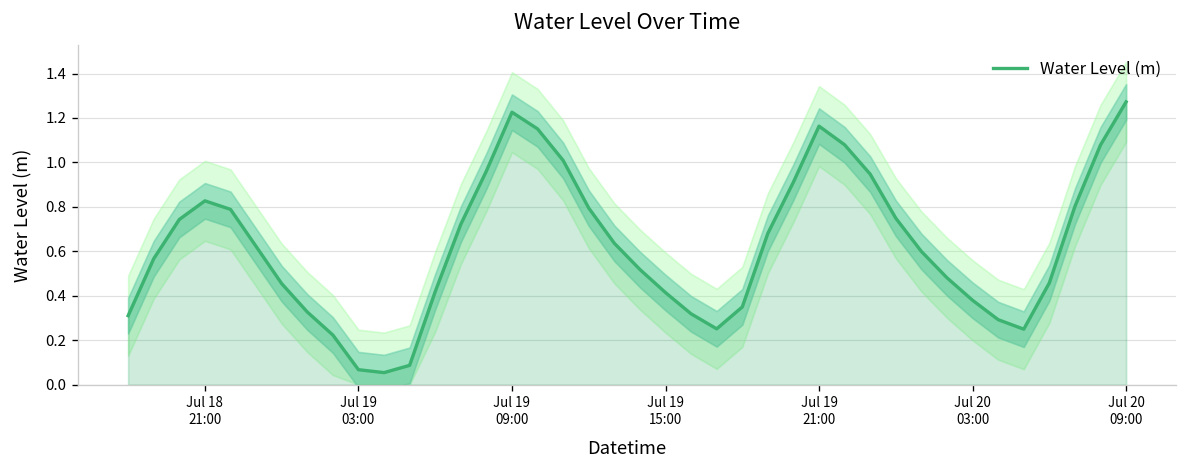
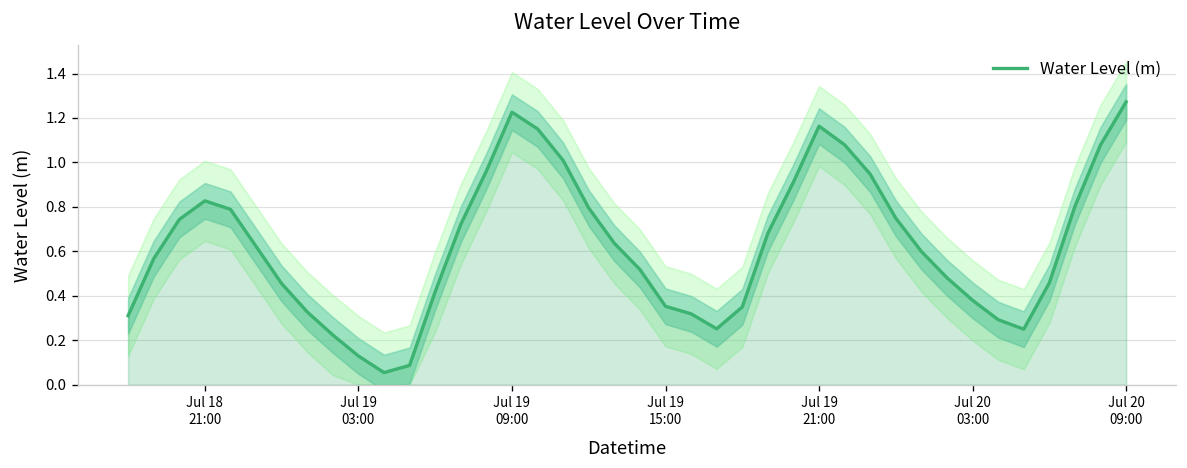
  {
    "Water Level (m)": {
      "Jul 18 21:00": 0.83,
-     "Jul 19 03:00": 0.07,
+     "Jul 19 03:00": 0.13,
      "Jul 19 09:00": 1.23,
-     "Jul 19 15:00": 0.41,
+     "Jul 19 15:00": 0.35,
      "Jul 19 21:00": 1.16,
      "Jul 20 03:00": 0.38,
      "Jul 20 09:00": 1.27
    }
  }
